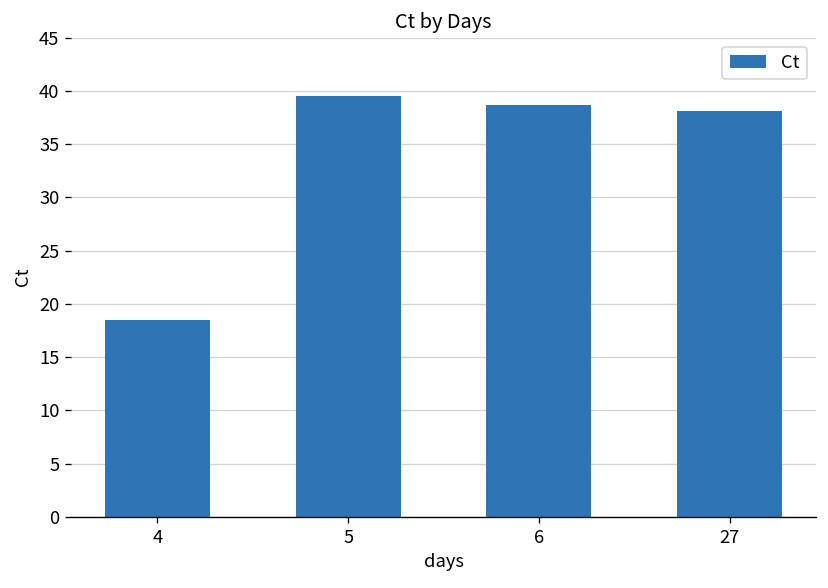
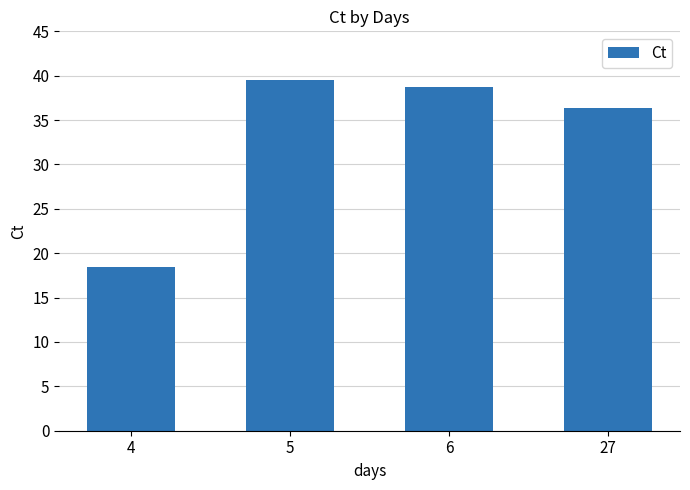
  {
    "4": 18,
    "5": 40,
    "6": 39,
-   "27": 38
+   "27": 36
  }
